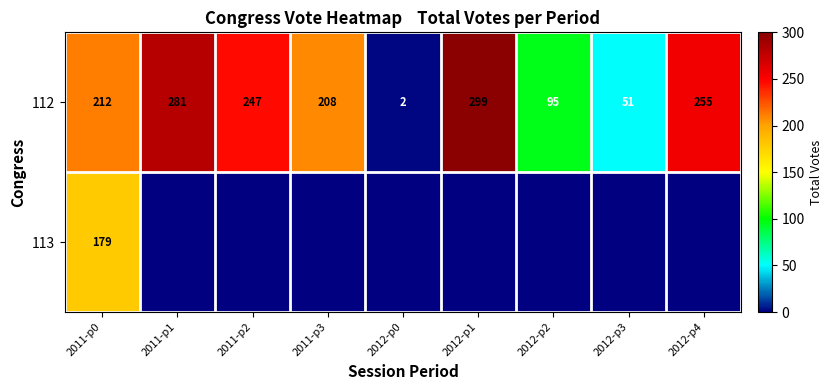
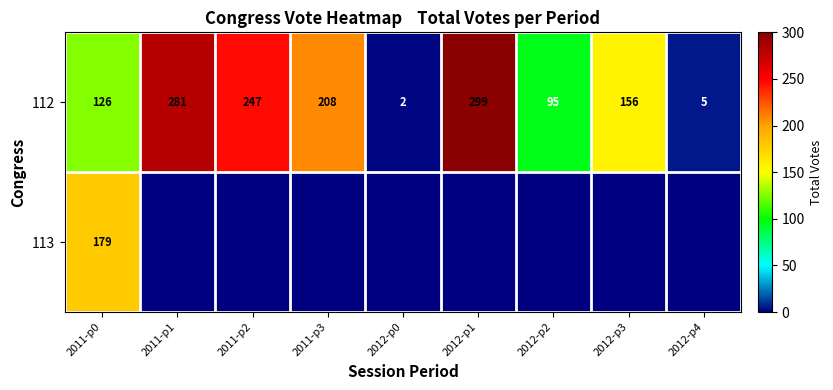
  {
    "112": {
-     "2011-p0": 212,
+     "2011-p0": 126,
      "2011-p1": 281,
      "2011-p2": 247,
      "2011-p3": 208,
      "2012-p0": 2,
      "2012-p1": 299,
      "2012-p2": 95,
-     "2012-p3": 51,
-     "2012-p4": 255
+     "2012-p3": 156,
+     "2012-p4": 5
    },
    "113": {
      "2011-p0": 179
    }
  }
